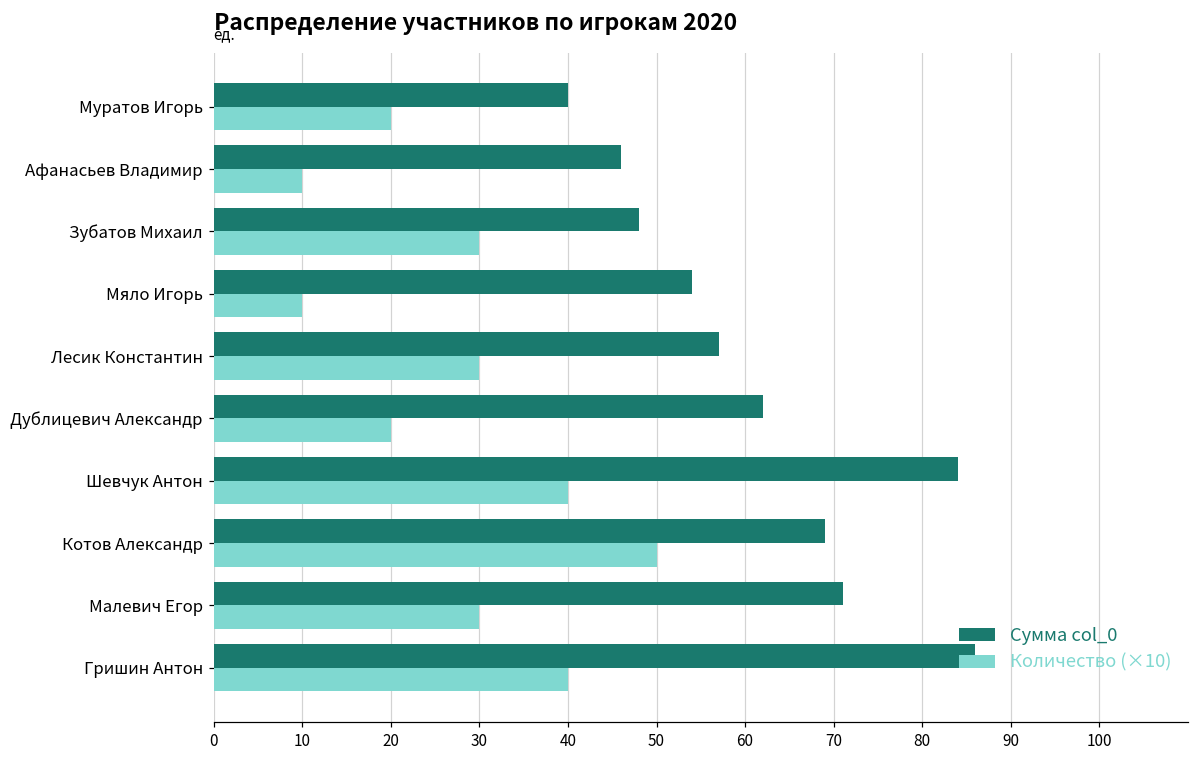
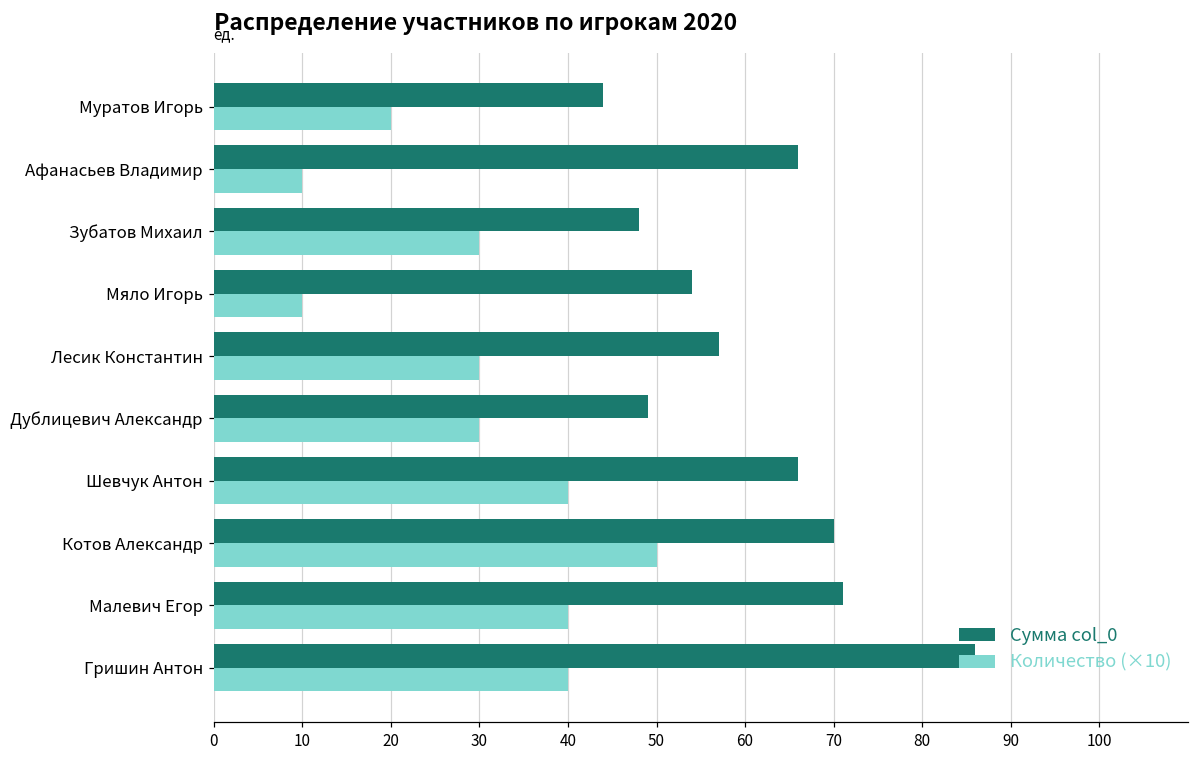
  {
    "Сумма col_0": {
-     "Муратов Игорь": 40,
-     "Афанасьев Владимир": 46,
+     "Муратов Игорь": 44,
+     "Афанасьев Владимир": 66,
      "Зубатов Михаил": 48,
      "Мяло Игорь": 54,
      "Лесик Константин": 57,
-     "Дублицевич Александр": 62,
-     "Шевчук Антон": 84,
-     "Котов Александр": 69,
+     "Дублицевич Александр": 49,
+     "Шевчук Антон": 66,
+     "Котов Александр": 70,
      "Малевич Егор": 71,
      "Гришин Антон": 86
    },
    "Количество (×10)": {
      "Муратов Игорь": 20,
      "Афанасьев Владимир": 10,
      "Зубатов Михаил": 30,
      "Мяло Игорь": 10,
      "Лесик Константин": 30,
-     "Дублицевич Александр": 20,
+     "Дублицевич Александр": 30,
      "Шевчук Антон": 40,
      "Котов Александр": 50,
-     "Малевич Егор": 30,
+     "Малевич Егор": 40,
      "Гришин Антон": 40
    }
  }
